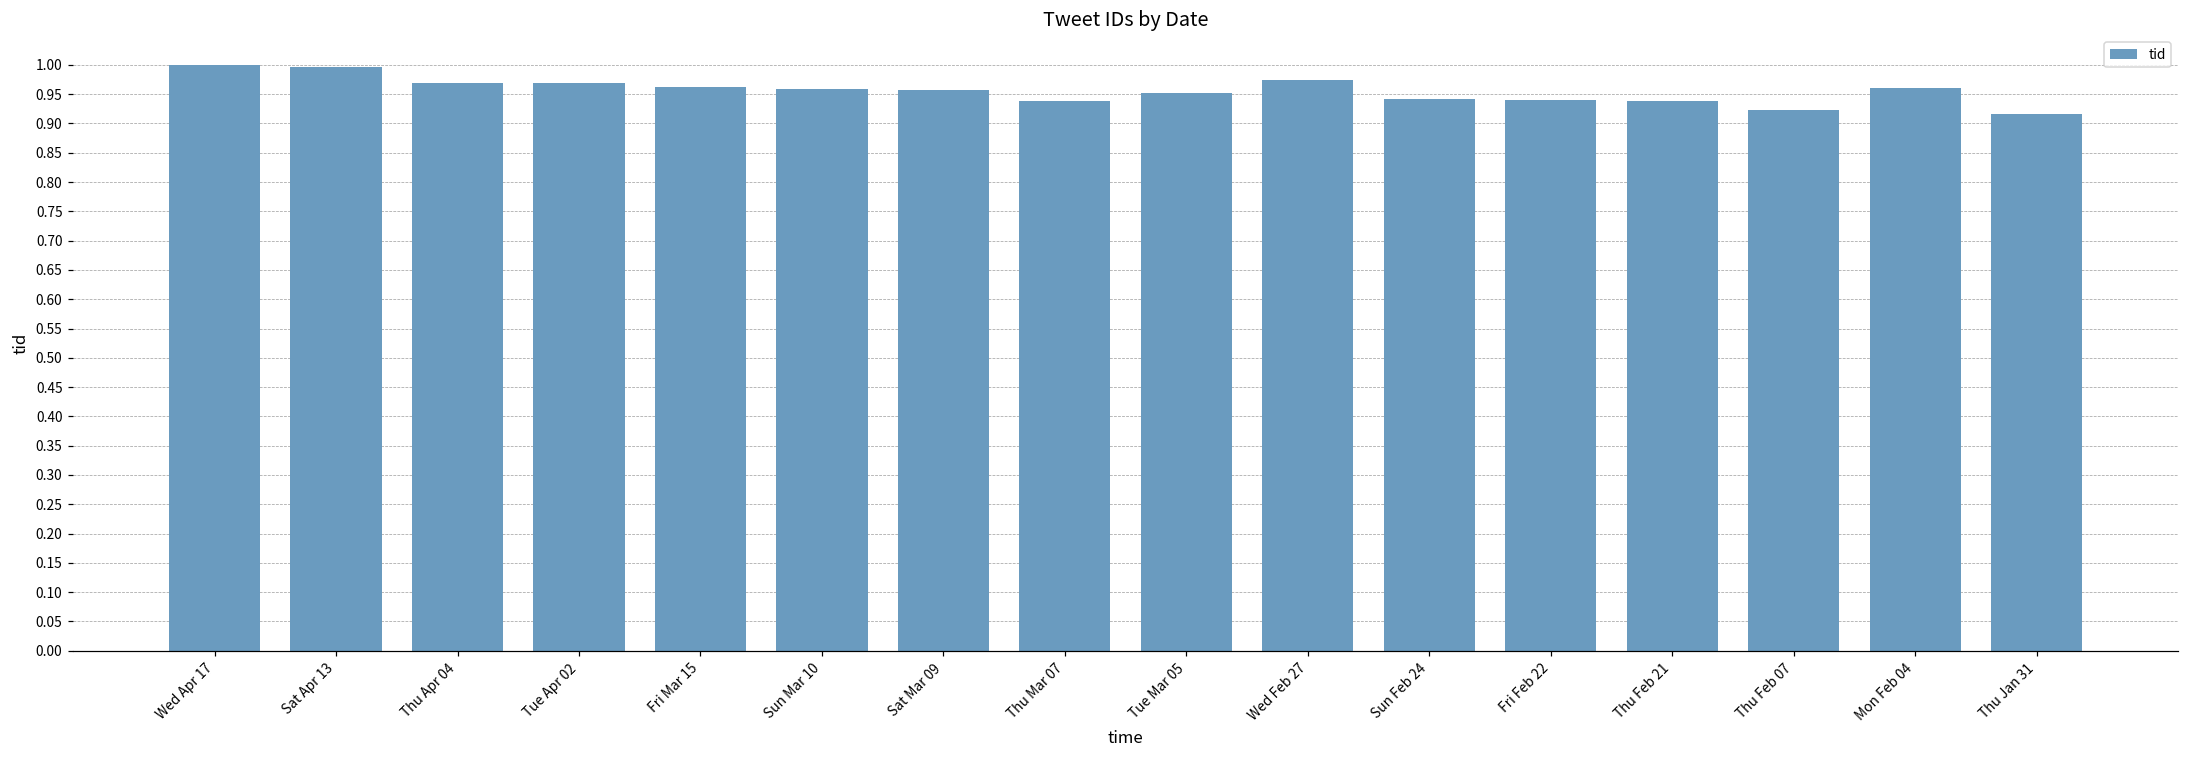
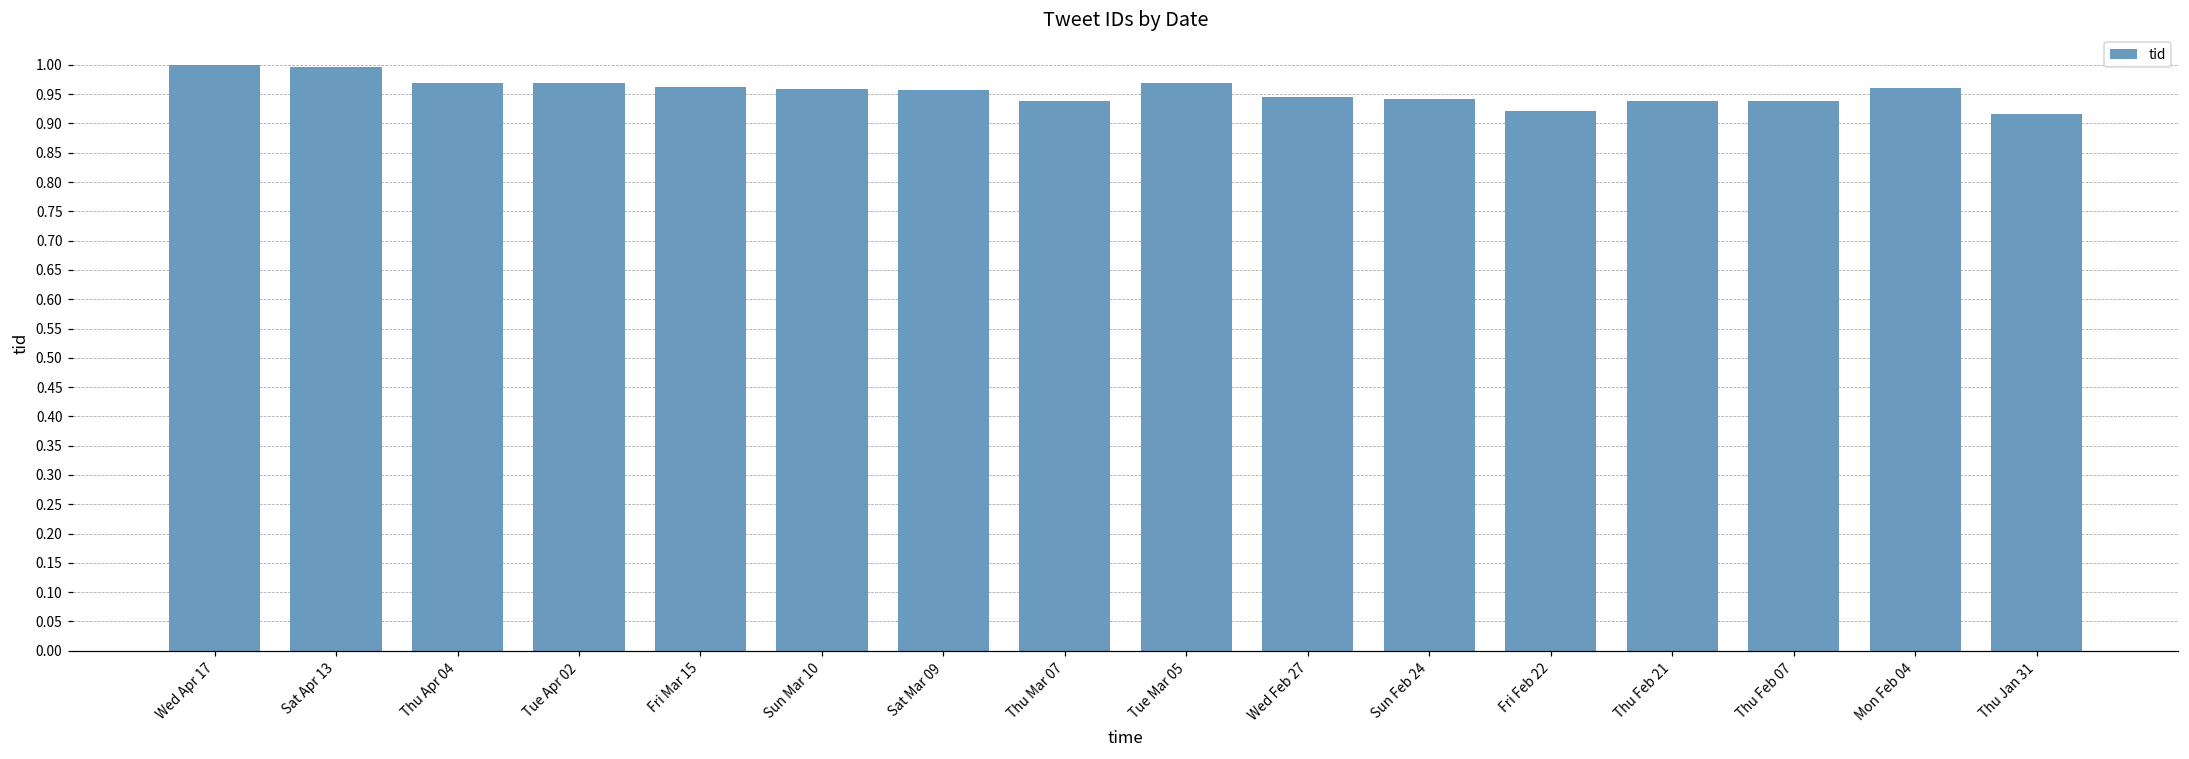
  {
    "Wed Apr 17": 1.00,
    "Sat Apr 13": 1.00,
    "Thu Apr 04": 0.97,
    "Tue Apr 02": 0.97,
    "Fri Mar 15": 0.96,
    "Sun Mar 10": 0.96,
    "Sat Mar 09": 0.96,
    "Thu Mar 07": 0.94,
-   "Tue Mar 05": 0.95,
-   "Wed Feb 27": 0.97,
+   "Tue Mar 05": 0.97,
+   "Wed Feb 27": 0.95,
    "Sun Feb 24": 0.94,
-   "Fri Feb 22": 0.94,
+   "Fri Feb 22": 0.92,
    "Thu Feb 21": 0.94,
-   "Thu Feb 07": 0.92,
+   "Thu Feb 07": 0.94,
    "Mon Feb 04": 0.96,
    "Thu Jan 31": 0.92
  }
